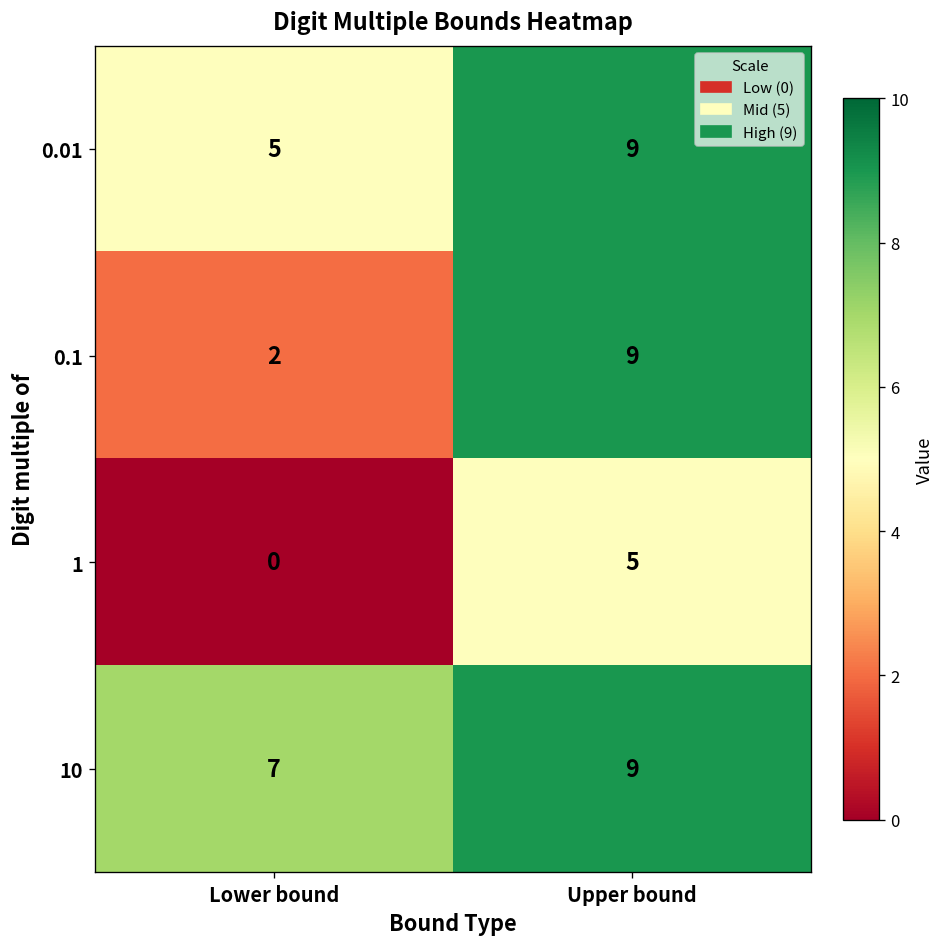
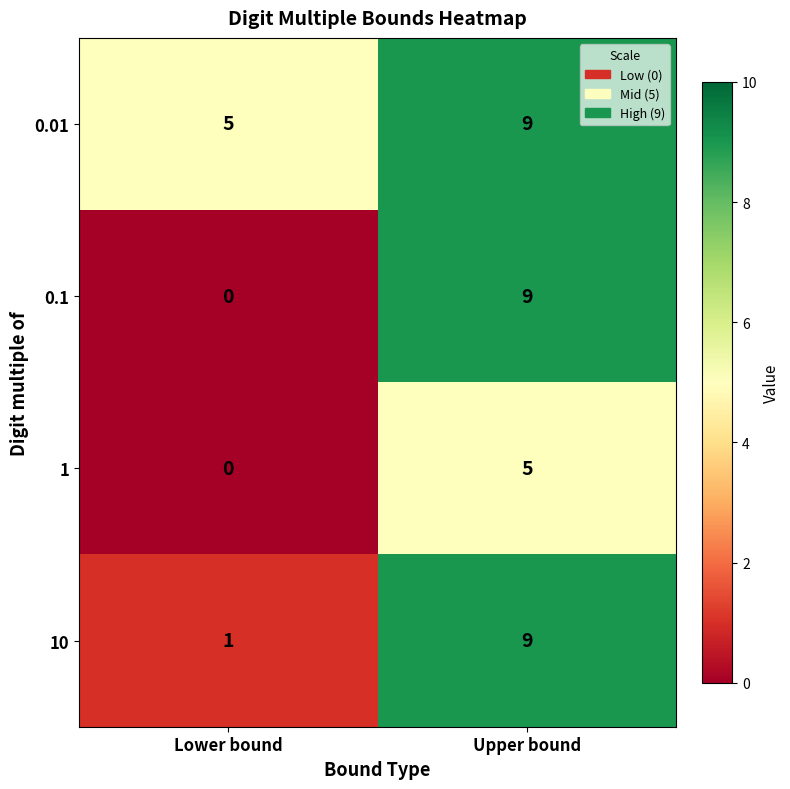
  {
    "0.01": {
      "Lower bound": 5,
      "Upper bound": 9
    },
    "0.1": {
-     "Lower bound": 2,
+     "Lower bound": 0,
      "Upper bound": 9
    },
    "1": {
      "Lower bound": 0,
      "Upper bound": 5
    },
    "10": {
-     "Lower bound": 7,
+     "Lower bound": 1,
      "Upper bound": 9
    }
  }
